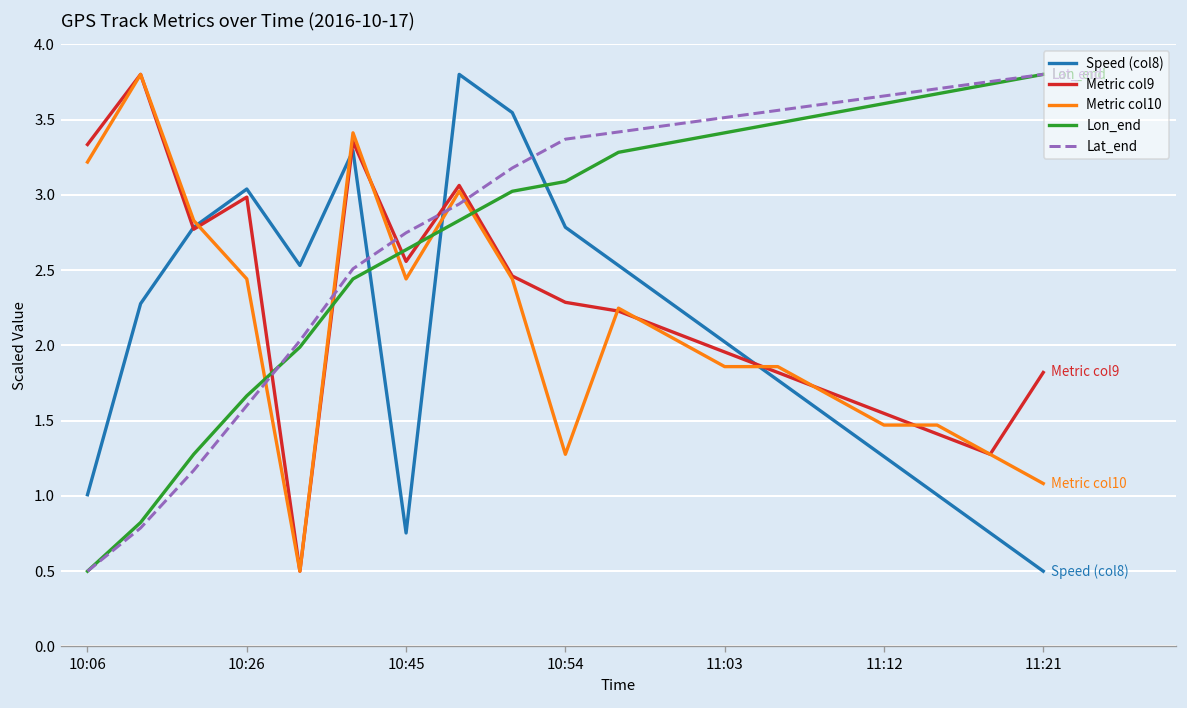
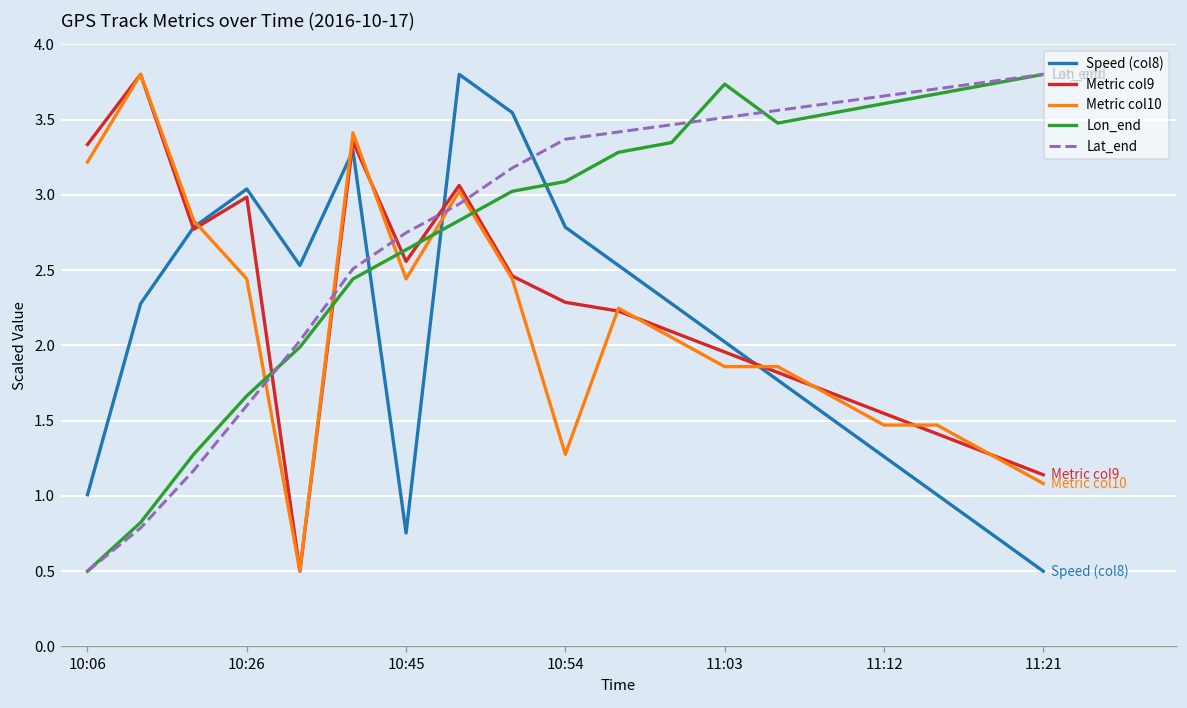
  {
    "Speed (col8)": {
      "10:06": 1.01,
      "10:26": 3.04,
      "10:45": 0.75,
      "10:54": 2.78,
      "11:03": 2.02,
      "11:12": 1.26,
      "11:21": 0.50
    },
    "Metric col9": {
      "10:06": 3.33,
      "10:26": 2.98,
      "10:45": 2.56,
      "10:54": 2.29,
      "11:03": 1.96,
      "11:12": 1.55,
-     "11:21": 1.82
+     "11:21": 1.14
    },
    "Metric col10": {
      "10:06": 3.22,
      "10:26": 2.44,
      "10:45": 2.44,
      "10:54": 1.28,
      "11:03": 1.86,
      "11:12": 1.47,
      "11:21": 1.08
    },
    "Lon_end": {
      "10:26": 1.66,
      "10:45": 2.64,
      "10:54": 3.09,
-     "11:03": 3.41,
+     "11:03": 3.74,
      "11:12": 3.61
    },
    "Lat_end": {
      "10:26": 1.60,
      "10:45": 2.75,
      "10:54": 3.37,
      "11:03": 3.51,
      "11:12": 3.66
    }
  }
